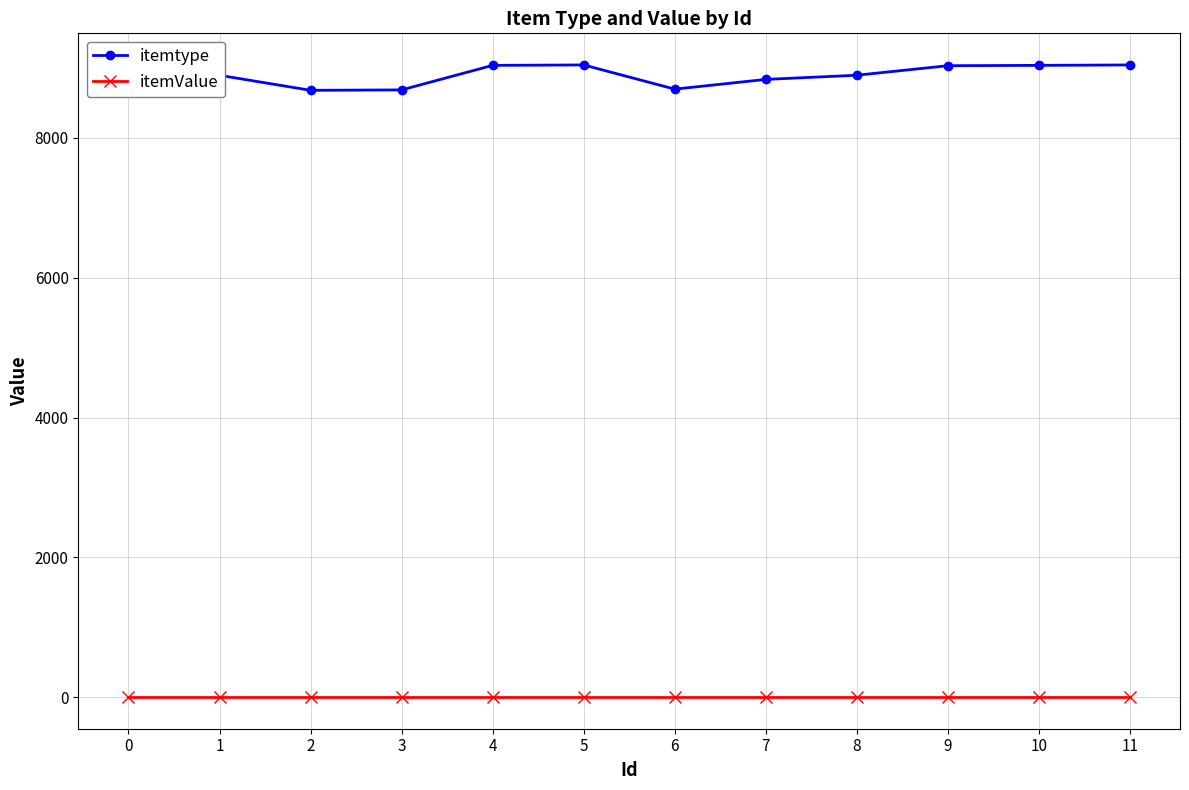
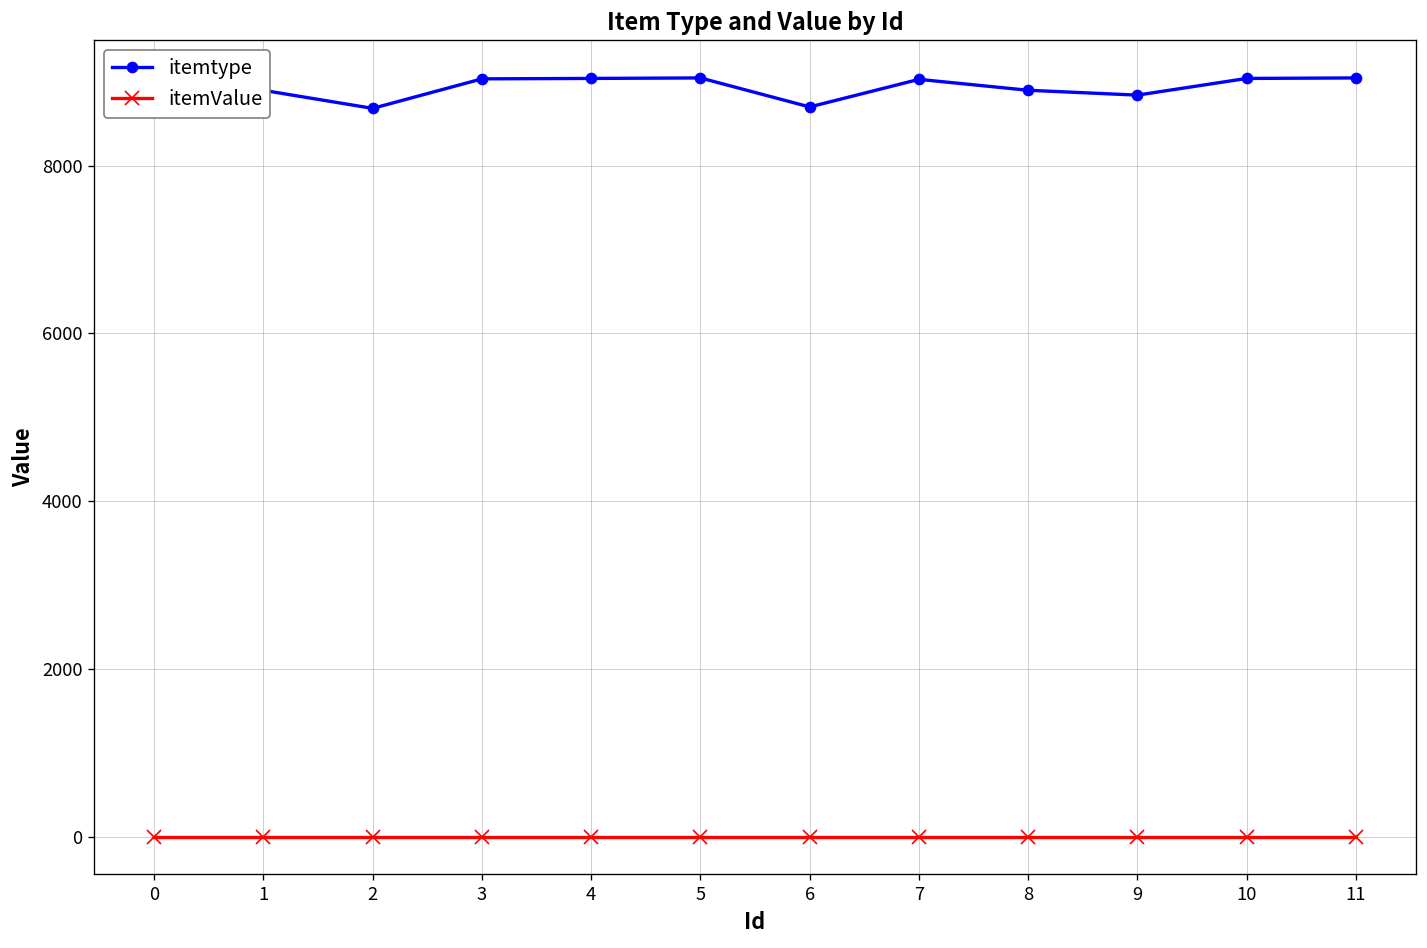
  {
    "itemtype": {
      "2": 8700,
-     "3": 8700,
+     "3": 9000,
      "4": 9000,
      "5": 9000,
      "6": 8700,
-     "7": 8800,
+     "7": 9000,
      "8": 8900,
-     "9": 9000,
+     "9": 8800,
      "10": 9000,
      "11": 9000
    },
    "itemValue": {
      "0": 0,
      "1": 0,
      "2": 0,
      "3": 0,
      "4": 0,
      "5": 0,
      "6": 0,
      "7": 0,
      "8": 0,
      "9": 0,
      "10": 0,
      "11": 0
    }
  }
